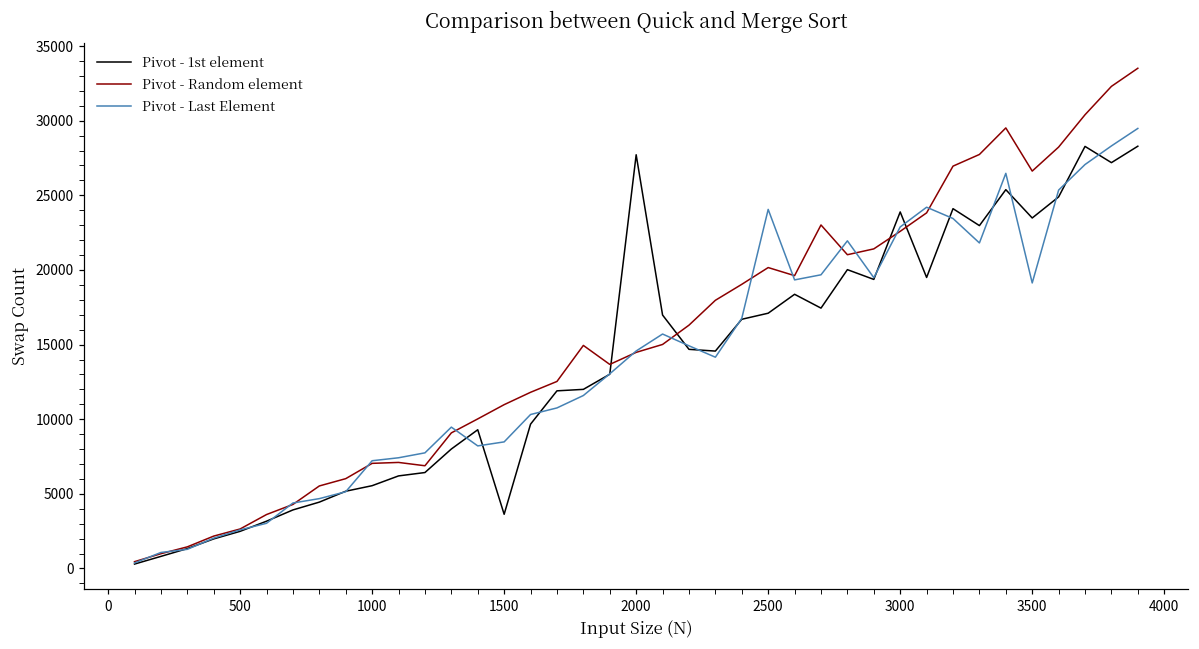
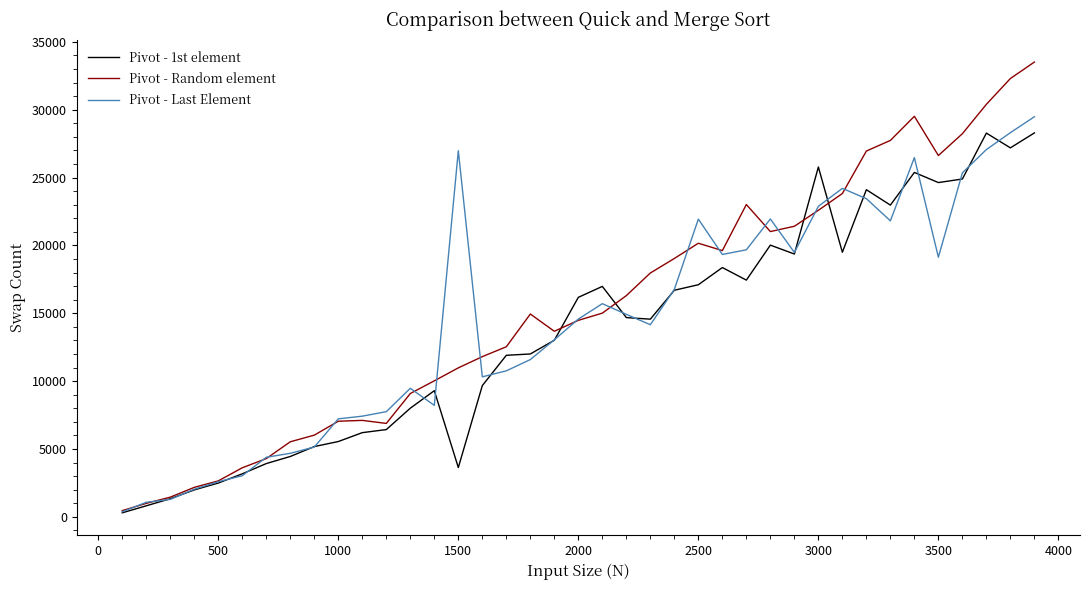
  {
    "Pivot - 1st element": {
      "1000": 5500,
      "1500": 3600,
-     "2000": 27700,
+     "2000": 16200,
      "2500": 17100,
-     "3000": 23900,
-     "3500": 23500
+     "3000": 25800,
+     "3500": 24600
    },
    "Pivot - Random element": {
      "1500": 11000,
      "2500": 20200,
      "3000": 22600,
      "3500": 26600
    },
    "Pivot - Last Element": {
-     "1500": 8500,
-     "2500": 24100,
+     "1500": 27000,
+     "2500": 21900,
      "3000": 22900,
      "3500": 19100
    }
  }
